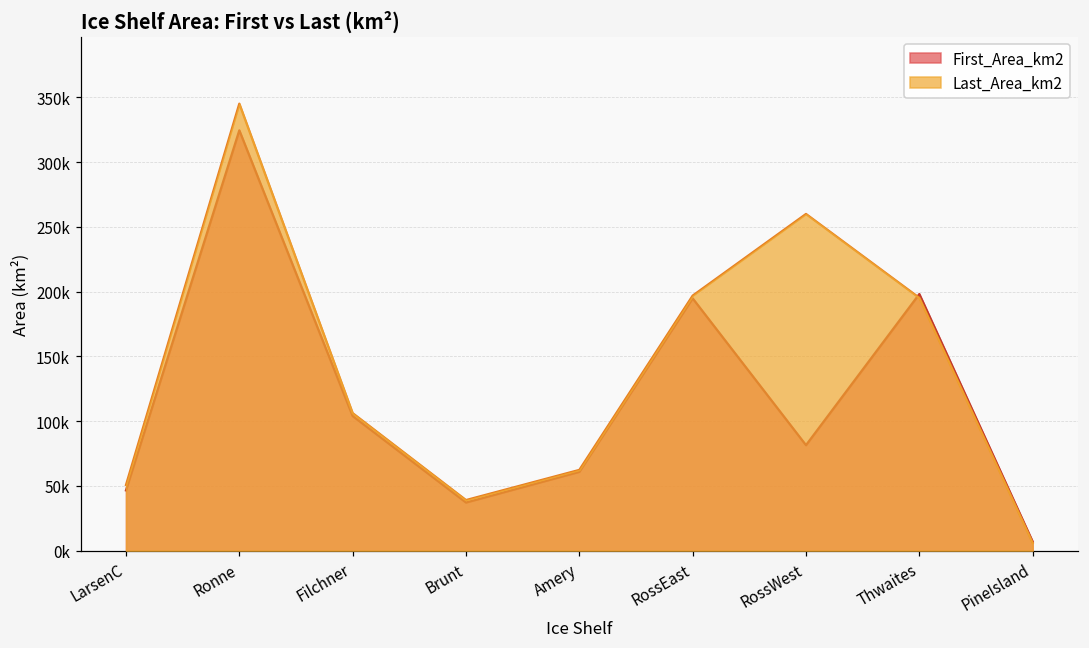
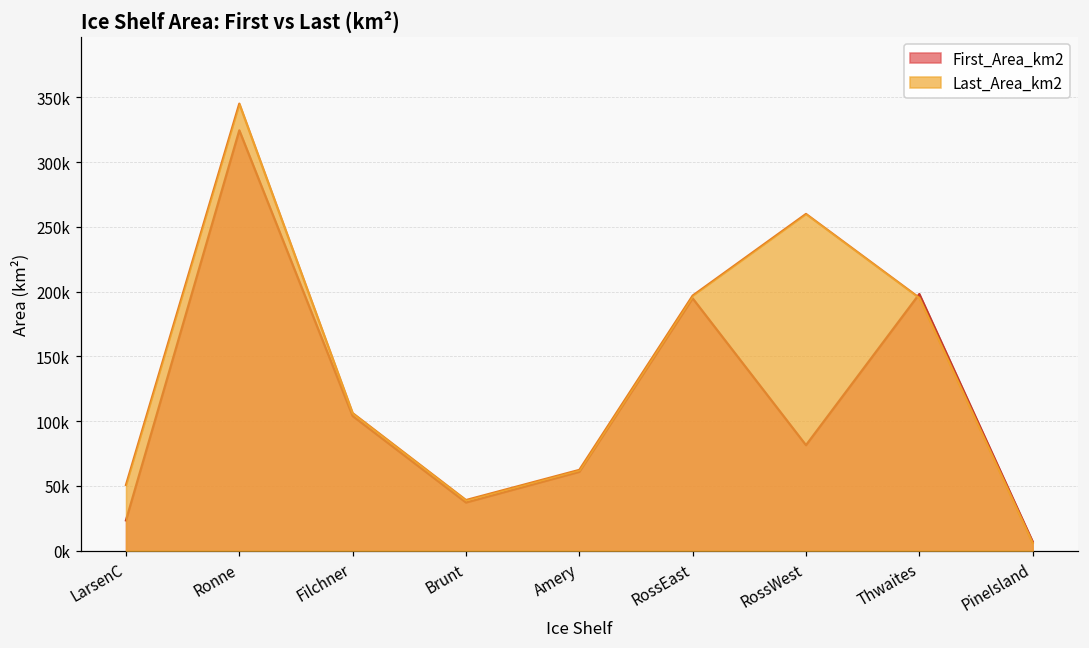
  {
    "First_Area_km2": {
-     "LarsenC": 47000,
+     "LarsenC": 23000,
      "Ronne": 324000,
      "Filchner": 104000,
      "RossWest": 81000,
      "Thwaites": 198000
    },
    "Last_Area_km2": {
      "LarsenC": 51000,
      "Ronne": 345000,
      "Filchner": 106000,
      "RossWest": 260000,
      "Thwaites": 195000
    }
  }
